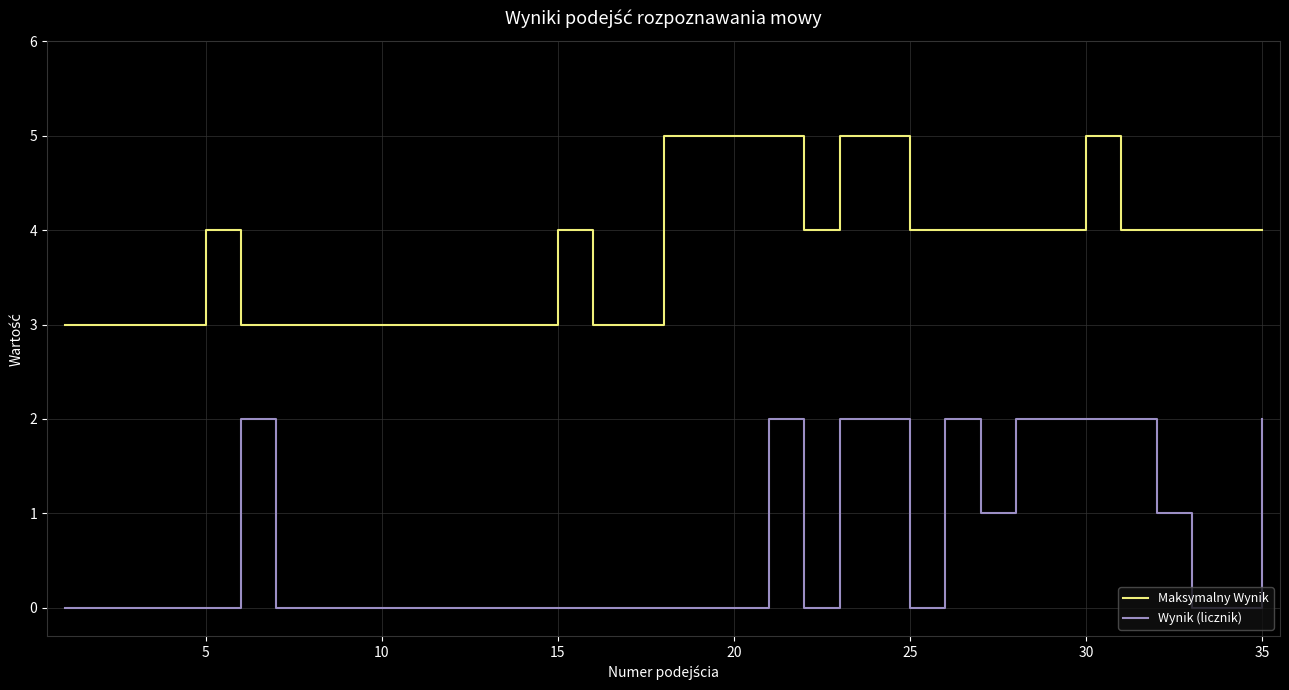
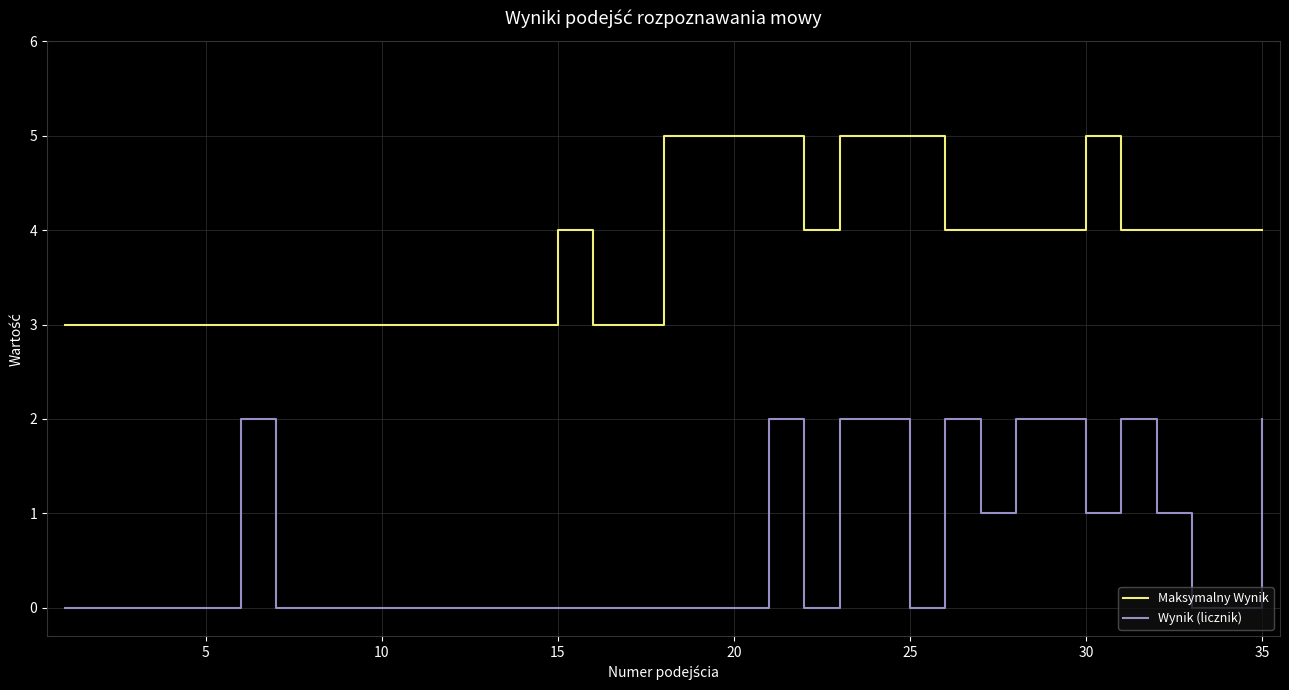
  {
    "Maksymalny Wynik": {
-     "5": 4,
+     "5": 3,
      "10": 3,
      "15": 4,
      "20": 5,
-     "25": 4,
+     "25": 5,
      "30": 5,
      "35": 4
    },
    "Wynik (licznik)": {
      "5": 0,
      "10": 0,
      "15": 0,
      "20": 0,
      "25": 0,
-     "30": 2,
+     "30": 1,
      "35": 2
    }
  }
